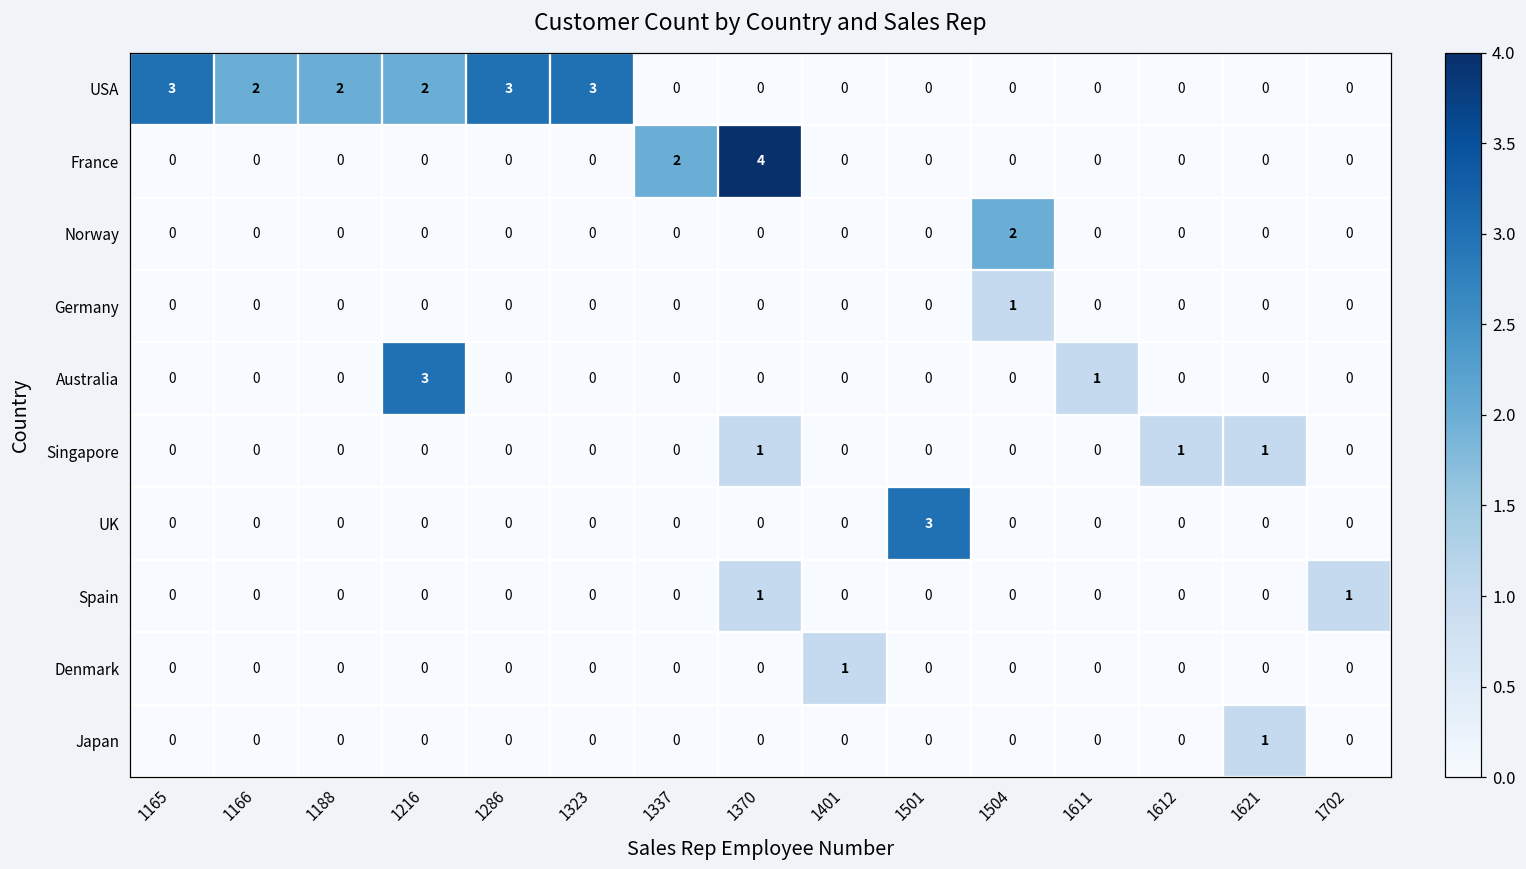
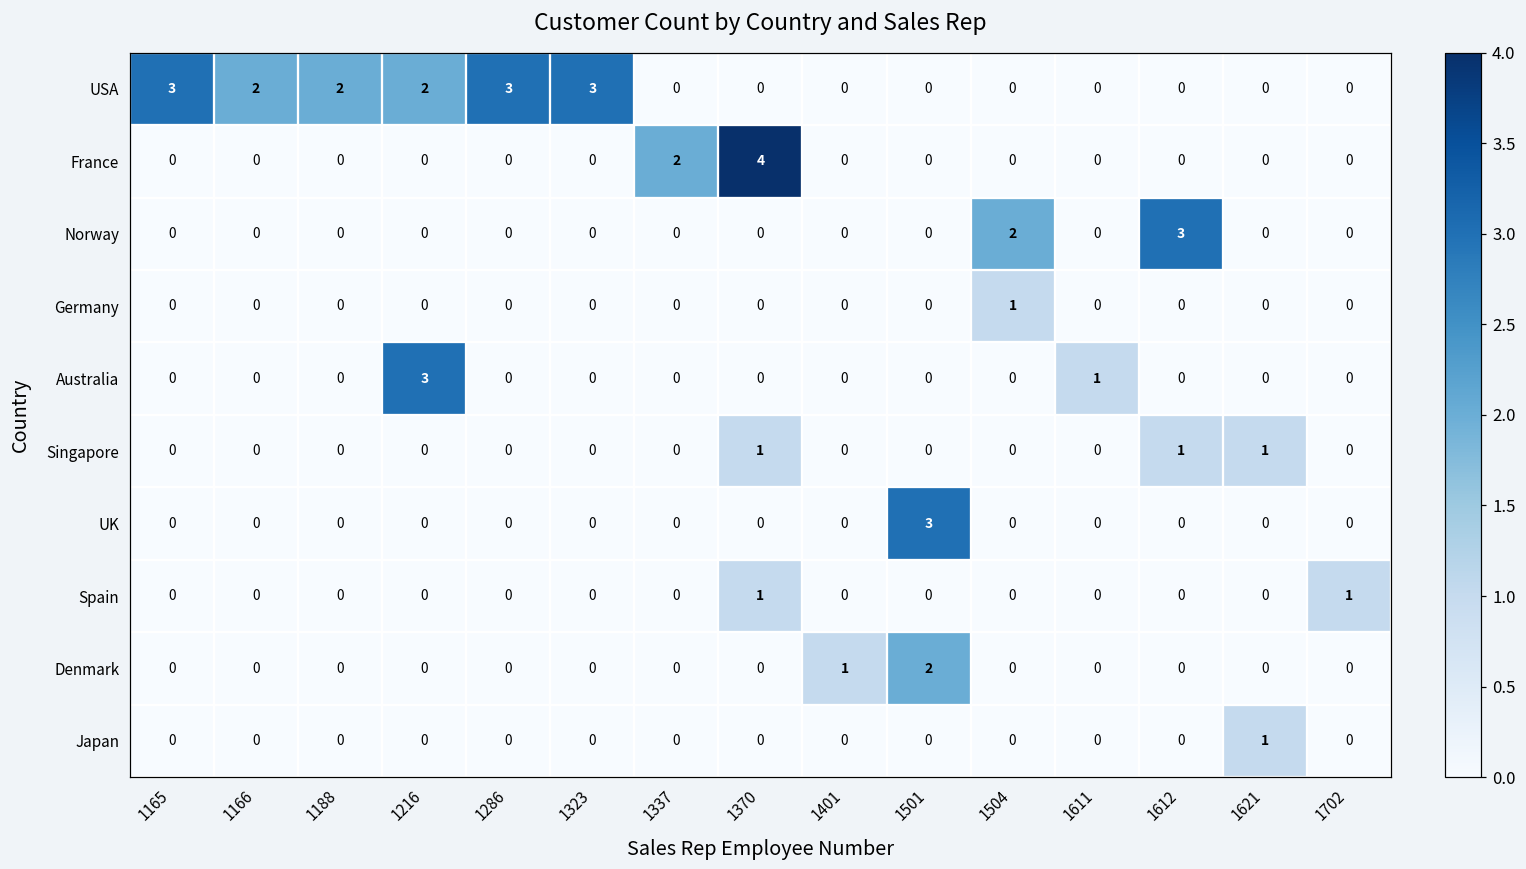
  {
    "USA": {
      "1165": 3,
      "1166": 2,
      "1188": 2,
      "1216": 2,
      "1286": 3,
      "1323": 3,
      "1337": 0,
      "1370": 0,
      "1401": 0,
      "1501": 0,
      "1504": 0,
      "1611": 0,
      "1612": 0,
      "1621": 0,
      "1702": 0
    },
    "France": {
      "1165": 0,
      "1166": 0,
      "1188": 0,
      "1216": 0,
      "1286": 0,
      "1323": 0,
      "1337": 2,
      "1370": 4,
      "1401": 0,
      "1501": 0,
      "1504": 0,
      "1611": 0,
      "1612": 0,
      "1621": 0,
      "1702": 0
    },
    "Norway": {
      "1165": 0,
      "1166": 0,
      "1188": 0,
      "1216": 0,
      "1286": 0,
      "1323": 0,
      "1337": 0,
      "1370": 0,
      "1401": 0,
      "1501": 0,
      "1504": 2,
      "1611": 0,
-     "1612": 0,
+     "1612": 3,
      "1621": 0,
      "1702": 0
    },
    "Germany": {
      "1165": 0,
      "1166": 0,
      "1188": 0,
      "1216": 0,
      "1286": 0,
      "1323": 0,
      "1337": 0,
      "1370": 0,
      "1401": 0,
      "1501": 0,
      "1504": 1,
      "1611": 0,
      "1612": 0,
      "1621": 0,
      "1702": 0
    },
    "Australia": {
      "1165": 0,
      "1166": 0,
      "1188": 0,
      "1216": 3,
      "1286": 0,
      "1323": 0,
      "1337": 0,
      "1370": 0,
      "1401": 0,
      "1501": 0,
      "1504": 0,
      "1611": 1,
      "1612": 0,
      "1621": 0,
      "1702": 0
    },
    "Singapore": {
      "1165": 0,
      "1166": 0,
      "1188": 0,
      "1216": 0,
      "1286": 0,
      "1323": 0,
      "1337": 0,
      "1370": 1,
      "1401": 0,
      "1501": 0,
      "1504": 0,
      "1611": 0,
      "1612": 1,
      "1621": 1,
      "1702": 0
    },
    "UK": {
      "1165": 0,
      "1166": 0,
      "1188": 0,
      "1216": 0,
      "1286": 0,
      "1323": 0,
      "1337": 0,
      "1370": 0,
      "1401": 0,
      "1501": 3,
      "1504": 0,
      "1611": 0,
      "1612": 0,
      "1621": 0,
      "1702": 0
    },
    "Spain": {
      "1165": 0,
      "1166": 0,
      "1188": 0,
      "1216": 0,
      "1286": 0,
      "1323": 0,
      "1337": 0,
      "1370": 1,
      "1401": 0,
      "1501": 0,
      "1504": 0,
      "1611": 0,
      "1612": 0,
      "1621": 0,
      "1702": 1
    },
    "Denmark": {
      "1165": 0,
      "1166": 0,
      "1188": 0,
      "1216": 0,
      "1286": 0,
      "1323": 0,
      "1337": 0,
      "1370": 0,
      "1401": 1,
-     "1501": 0,
+     "1501": 2,
      "1504": 0,
      "1611": 0,
      "1612": 0,
      "1621": 0,
      "1702": 0
    },
    "Japan": {
      "1165": 0,
      "1166": 0,
      "1188": 0,
      "1216": 0,
      "1286": 0,
      "1323": 0,
      "1337": 0,
      "1370": 0,
      "1401": 0,
      "1501": 0,
      "1504": 0,
      "1611": 0,
      "1612": 0,
      "1621": 1,
      "1702": 0
    }
  }
